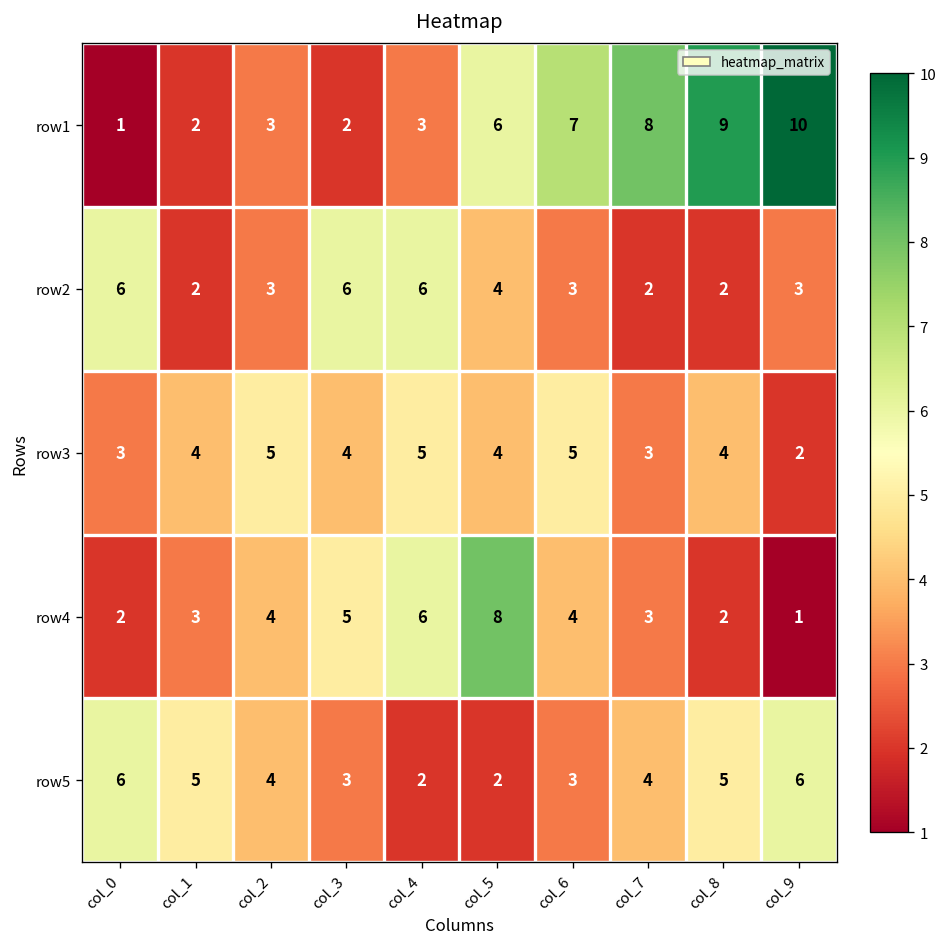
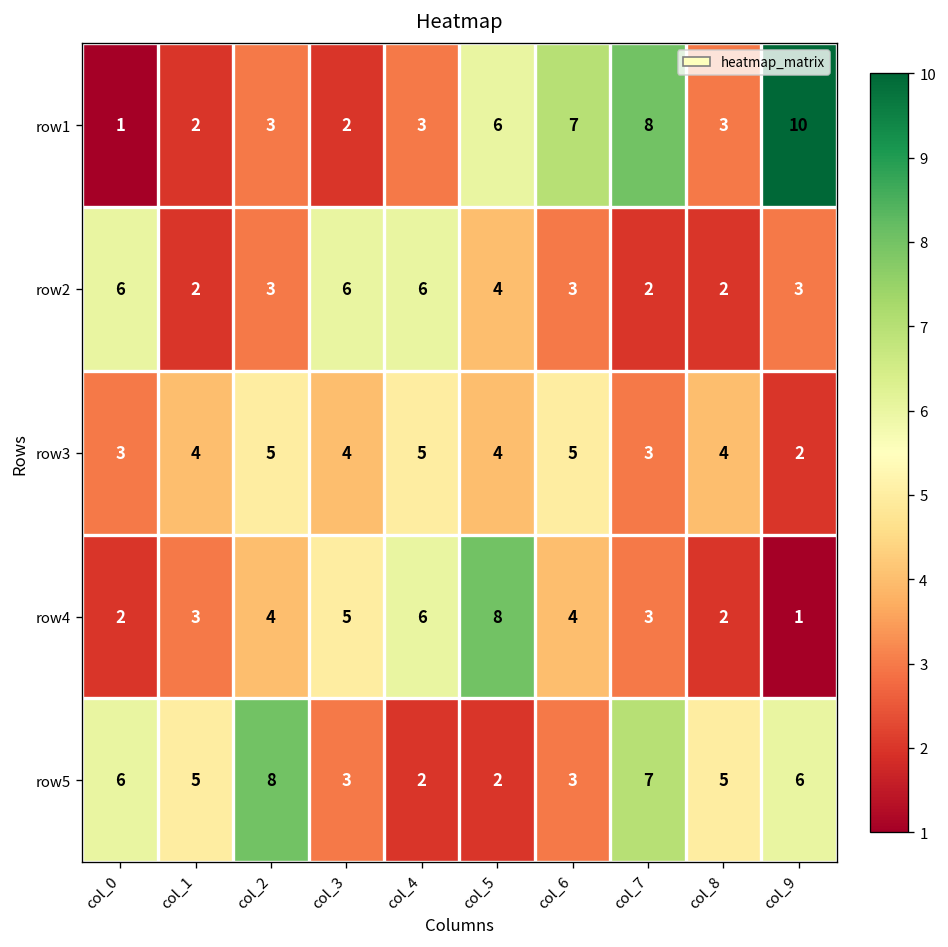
  {
    "row1": {
      "col_0": 1,
      "col_1": 2,
      "col_2": 3,
      "col_3": 2,
      "col_4": 3,
      "col_5": 6,
      "col_6": 7,
      "col_7": 8,
-     "col_8": 9,
+     "col_8": 3,
      "col_9": 10
    },
    "row2": {
      "col_0": 6,
      "col_1": 2,
      "col_2": 3,
      "col_3": 6,
      "col_4": 6,
      "col_5": 4,
      "col_6": 3,
      "col_7": 2,
      "col_8": 2,
      "col_9": 3
    },
    "row3": {
      "col_0": 3,
      "col_1": 4,
      "col_2": 5,
      "col_3": 4,
      "col_4": 5,
      "col_5": 4,
      "col_6": 5,
      "col_7": 3,
      "col_8": 4,
      "col_9": 2
    },
    "row4": {
      "col_0": 2,
      "col_1": 3,
      "col_2": 4,
      "col_3": 5,
      "col_4": 6,
      "col_5": 8,
      "col_6": 4,
      "col_7": 3,
      "col_8": 2,
      "col_9": 1
    },
    "row5": {
      "col_0": 6,
      "col_1": 5,
-     "col_2": 4,
+     "col_2": 8,
      "col_3": 3,
      "col_4": 2,
      "col_5": 2,
      "col_6": 3,
-     "col_7": 4,
+     "col_7": 7,
      "col_8": 5,
      "col_9": 6
    }
  }
